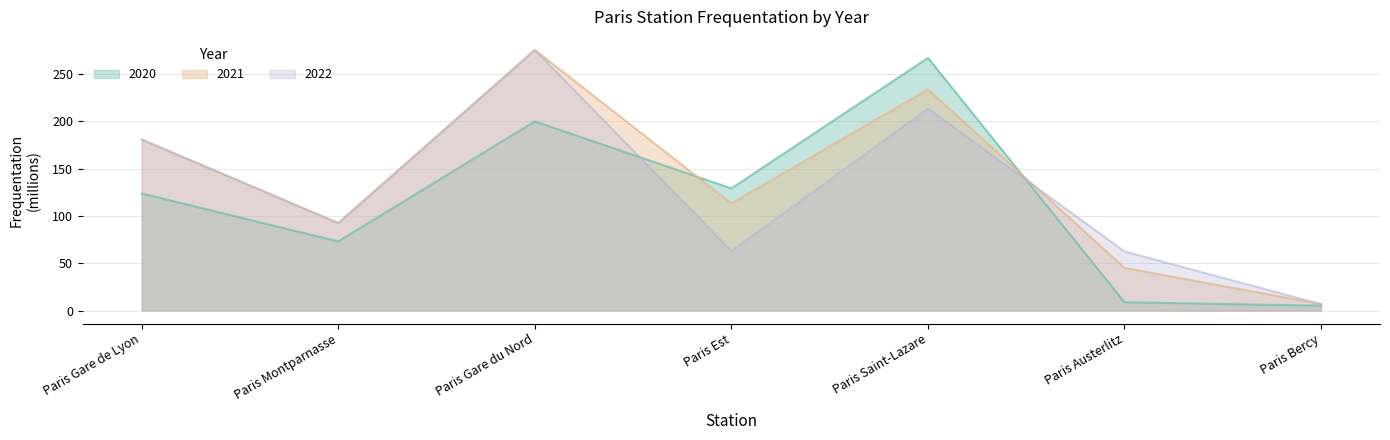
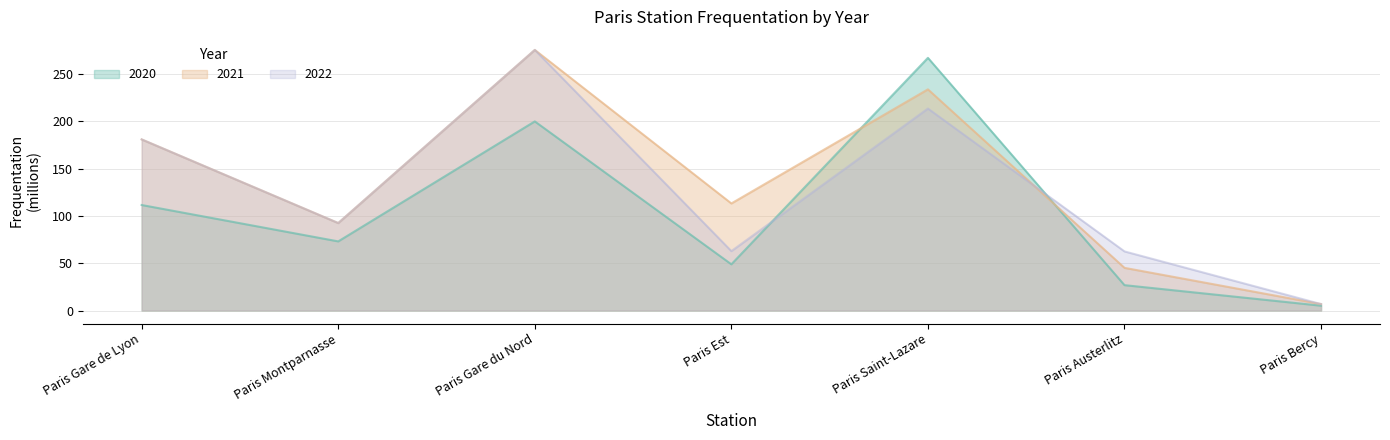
  {
    "2020": {
-     "Paris Gare de Lyon": 120,
+     "Paris Gare de Lyon": 110,
      "Paris Montparnasse": 70,
      "Paris Gare du Nord": 200,
-     "Paris Est": 130,
+     "Paris Est": 50,
      "Paris Saint-Lazare": 270,
-     "Paris Austerlitz": 10
+     "Paris Austerlitz": 30
    }
  }
